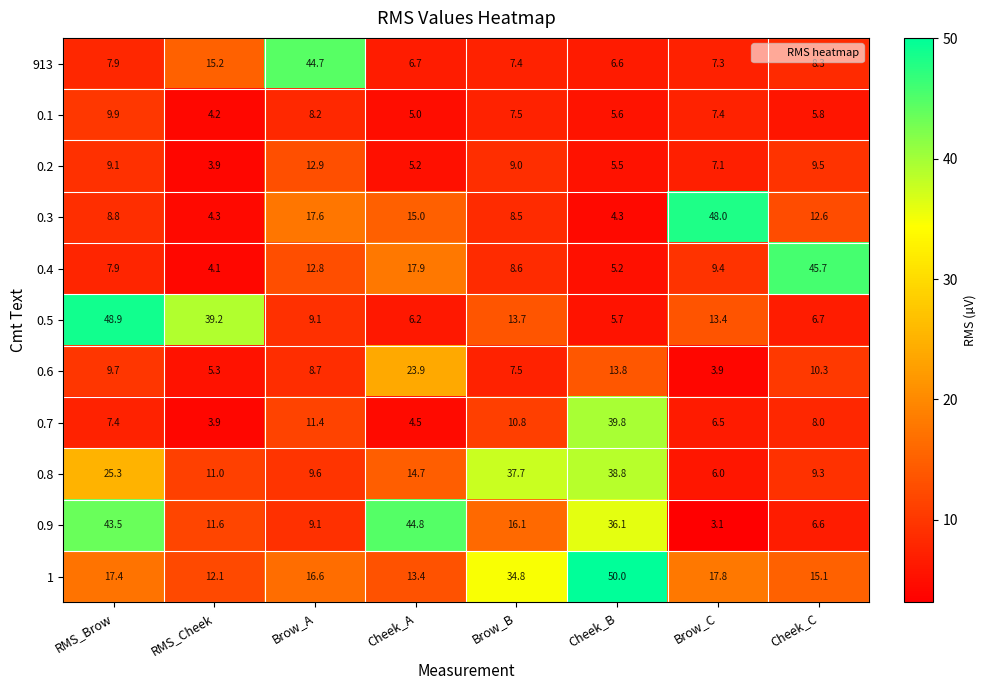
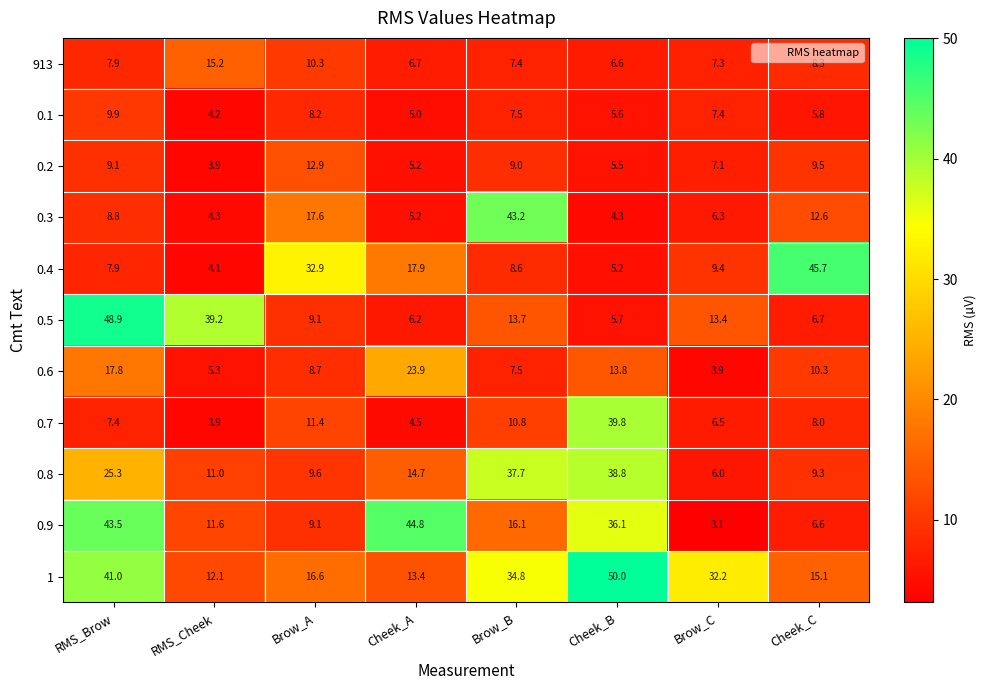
  {
    "913": {
      "RMS_Brow": 7.9,
      "RMS_Cheek": 15.2,
-     "Brow_A": 44.7,
+     "Brow_A": 10.3,
      "Cheek_A": 6.7,
      "Brow_B": 7.4,
      "Cheek_B": 6.6,
      "Brow_C": 7.3
    },
    "0.1": {
      "RMS_Brow": 9.9,
      "RMS_Cheek": 4.2,
      "Brow_A": 8.2,
      "Cheek_A": 5.0,
      "Brow_B": 7.5,
      "Cheek_B": 5.6,
      "Brow_C": 7.4,
      "Cheek_C": 5.8
    },
    "0.2": {
      "RMS_Brow": 9.1,
      "RMS_Cheek": 3.9,
      "Brow_A": 12.9,
      "Cheek_A": 5.2,
      "Brow_B": 9.0,
      "Cheek_B": 5.5,
      "Brow_C": 7.1,
      "Cheek_C": 9.5
    },
    "0.3": {
      "RMS_Brow": 8.8,
      "RMS_Cheek": 4.3,
      "Brow_A": 17.6,
-     "Cheek_A": 15.0,
-     "Brow_B": 8.5,
+     "Cheek_A": 5.2,
+     "Brow_B": 43.2,
      "Cheek_B": 4.3,
-     "Brow_C": 48.0,
+     "Brow_C": 6.3,
      "Cheek_C": 12.6
    },
    "0.4": {
      "RMS_Brow": 7.9,
      "RMS_Cheek": 4.1,
-     "Brow_A": 12.8,
+     "Brow_A": 32.9,
      "Cheek_A": 17.9,
      "Brow_B": 8.6,
      "Cheek_B": 5.2,
      "Brow_C": 9.4,
      "Cheek_C": 45.7
    },
    "0.5": {
      "RMS_Brow": 48.9,
      "RMS_Cheek": 39.2,
      "Brow_A": 9.1,
      "Cheek_A": 6.2,
      "Brow_B": 13.7,
      "Cheek_B": 5.7,
      "Brow_C": 13.4,
      "Cheek_C": 6.7
    },
    "0.6": {
-     "RMS_Brow": 9.7,
+     "RMS_Brow": 17.8,
      "RMS_Cheek": 5.3,
      "Brow_A": 8.7,
      "Cheek_A": 23.9,
      "Brow_B": 7.5,
      "Cheek_B": 13.8,
      "Brow_C": 3.9,
      "Cheek_C": 10.3
    },
    "0.7": {
      "RMS_Brow": 7.4,
      "RMS_Cheek": 3.9,
      "Brow_A": 11.4,
      "Cheek_A": 4.5,
      "Brow_B": 10.8,
      "Cheek_B": 39.8,
      "Brow_C": 6.5,
      "Cheek_C": 8.0
    },
    "0.8": {
      "RMS_Brow": 25.3,
      "RMS_Cheek": 11.0,
      "Brow_A": 9.6,
      "Cheek_A": 14.7,
      "Brow_B": 37.7,
      "Cheek_B": 38.8,
      "Brow_C": 6.0,
      "Cheek_C": 9.3
    },
    "0.9": {
      "RMS_Brow": 43.5,
      "RMS_Cheek": 11.6,
      "Brow_A": 9.1,
      "Cheek_A": 44.8,
      "Brow_B": 16.1,
      "Cheek_B": 36.1,
      "Brow_C": 3.1,
      "Cheek_C": 6.6
    },
    "1": {
-     "RMS_Brow": 17.4,
+     "RMS_Brow": 41.0,
      "RMS_Cheek": 12.1,
      "Brow_A": 16.6,
      "Cheek_A": 13.4,
      "Brow_B": 34.8,
      "Cheek_B": 50.0,
-     "Brow_C": 17.8,
+     "Brow_C": 32.2,
      "Cheek_C": 15.1
    }
  }
